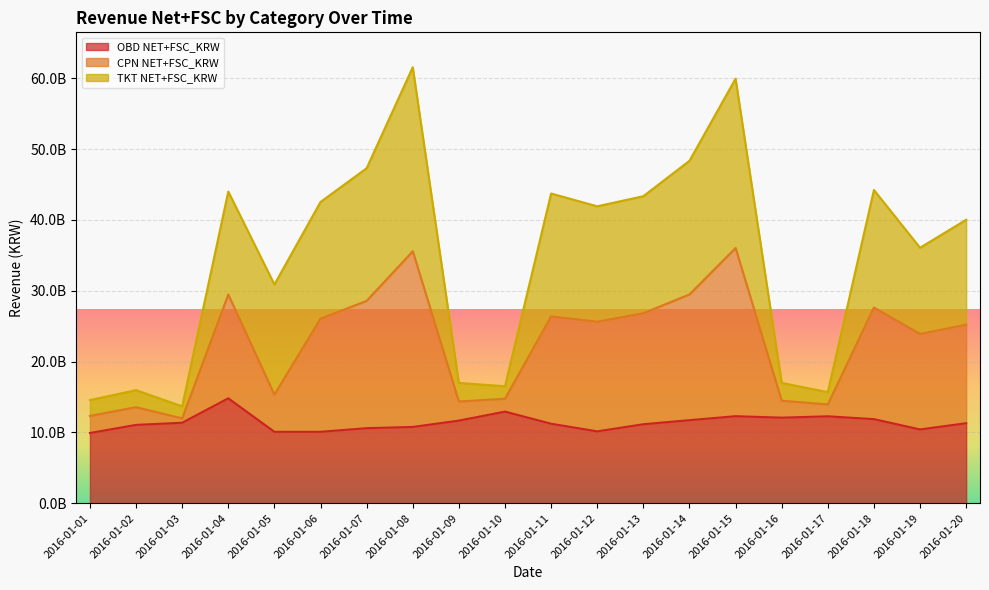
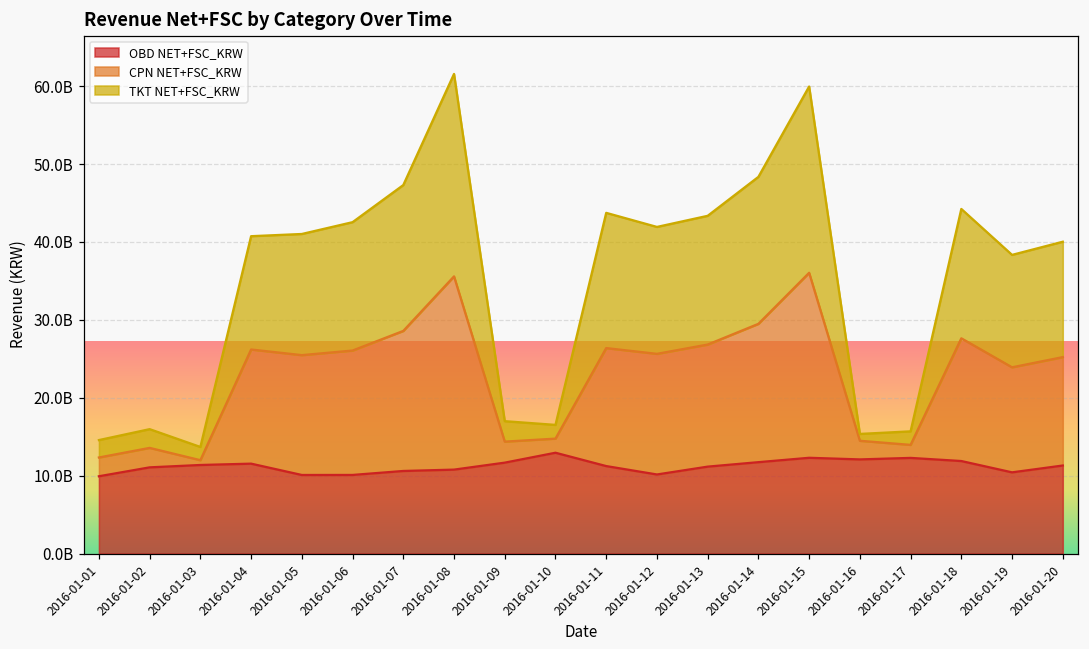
  {
    "OBD NET+FSC_KRW": {
      "2016-01-01": 10000000000,
      "2016-01-02": 11000000000,
      "2016-01-03": 11000000000,
-     "2016-01-04": 15000000000,
+     "2016-01-04": 12000000000,
      "2016-01-05": 10000000000,
      "2016-01-06": 10000000000,
      "2016-01-07": 11000000000,
      "2016-01-08": 11000000000,
      "2016-01-09": 12000000000,
      "2016-01-10": 13000000000,
      "2016-01-11": 11000000000,
      "2016-01-12": 10000000000,
      "2016-01-13": 11000000000,
      "2016-01-14": 12000000000,
      "2016-01-15": 12000000000,
      "2016-01-16": 12000000000,
      "2016-01-17": 12000000000,
      "2016-01-18": 12000000000,
      "2016-01-19": 10000000000,
      "2016-01-20": 11000000000
    },
    "CPN NET+FSC_KRW": {
      "2016-01-01": 2000000000,
      "2016-01-02": 3000000000,
      "2016-01-03": 1000000000,
      "2016-01-04": 15000000000,
-     "2016-01-05": 5000000000,
+     "2016-01-05": 15000000000,
      "2016-01-06": 16000000000,
      "2016-01-07": 18000000000,
      "2016-01-08": 25000000000,
      "2016-01-09": 3000000000,
      "2016-01-10": 2000000000,
      "2016-01-11": 15000000000,
      "2016-01-12": 15000000000,
      "2016-01-13": 16000000000,
      "2016-01-14": 18000000000,
      "2016-01-15": 24000000000,
      "2016-01-16": 2000000000,
      "2016-01-17": 2000000000,
      "2016-01-18": 16000000000,
      "2016-01-19": 13000000000,
      "2016-01-20": 14000000000
    },
    "TKT NET+FSC_KRW": {
      "2016-01-01": 2000000000,
      "2016-01-02": 2000000000,
      "2016-01-03": 2000000000,
      "2016-01-04": 15000000000,
      "2016-01-05": 16000000000,
      "2016-01-06": 16000000000,
      "2016-01-07": 19000000000,
      "2016-01-08": 26000000000,
      "2016-01-09": 3000000000,
      "2016-01-10": 2000000000,
      "2016-01-11": 17000000000,
      "2016-01-12": 16000000000,
      "2016-01-13": 17000000000,
      "2016-01-14": 19000000000,
      "2016-01-15": 24000000000,
-     "2016-01-16": 3000000000,
+     "2016-01-16": 1000000000,
      "2016-01-17": 2000000000,
      "2016-01-18": 17000000000,
-     "2016-01-19": 12000000000,
+     "2016-01-19": 14000000000,
      "2016-01-20": 15000000000
    }
  }
